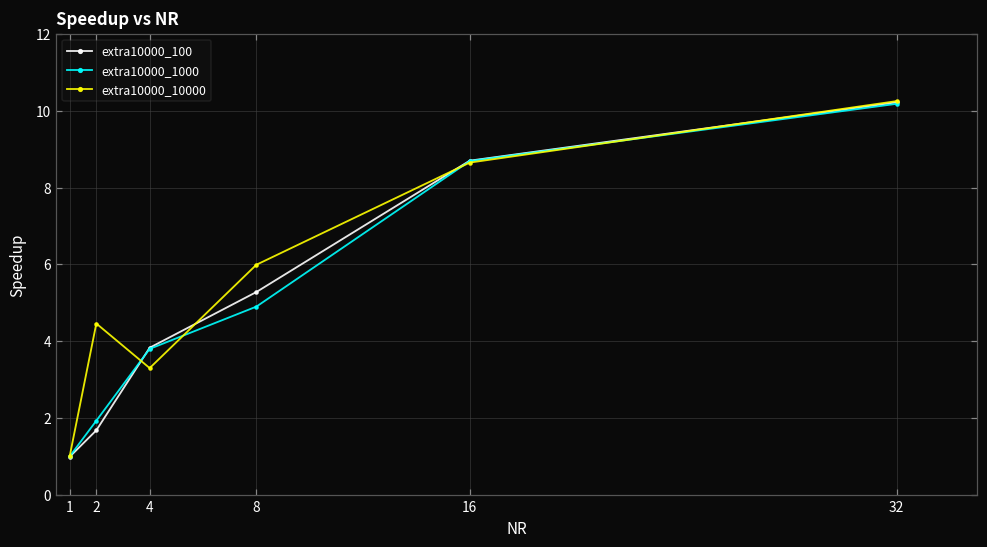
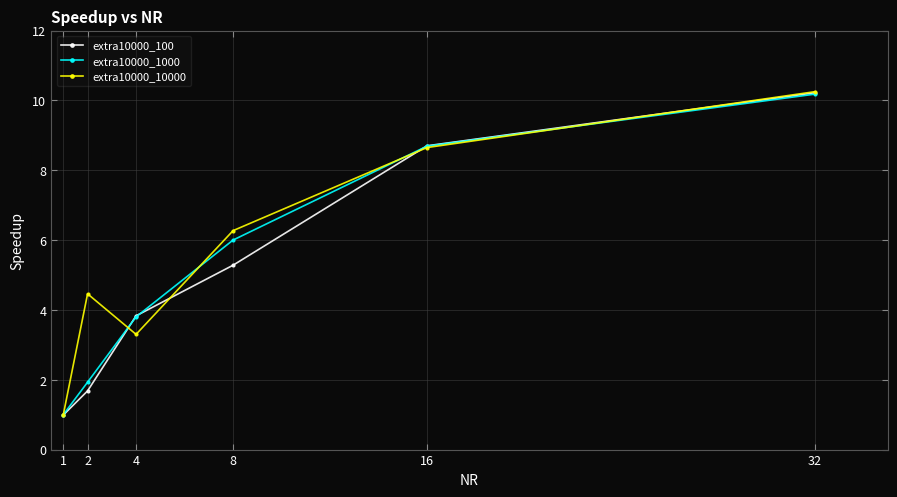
  {
    "extra10000_100": {
      "2": 1.7,
      "8": 5.3
    },
    "extra10000_1000": {
      "2": 1.9,
-     "8": 4.9
+     "8": 6.0
    },
    "extra10000_10000": {
      "2": 4.5,
      "4": 3.3,
-     "8": 6.0
+     "8": 6.3
    }
  }
